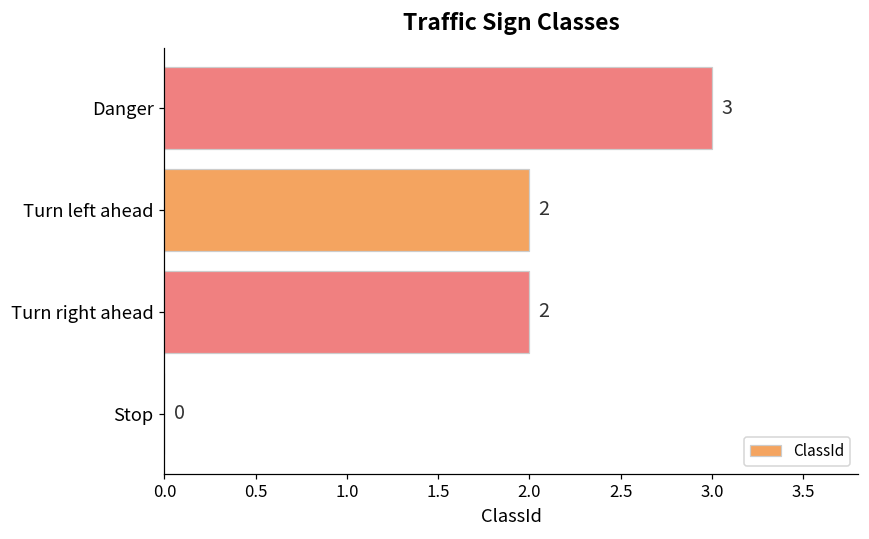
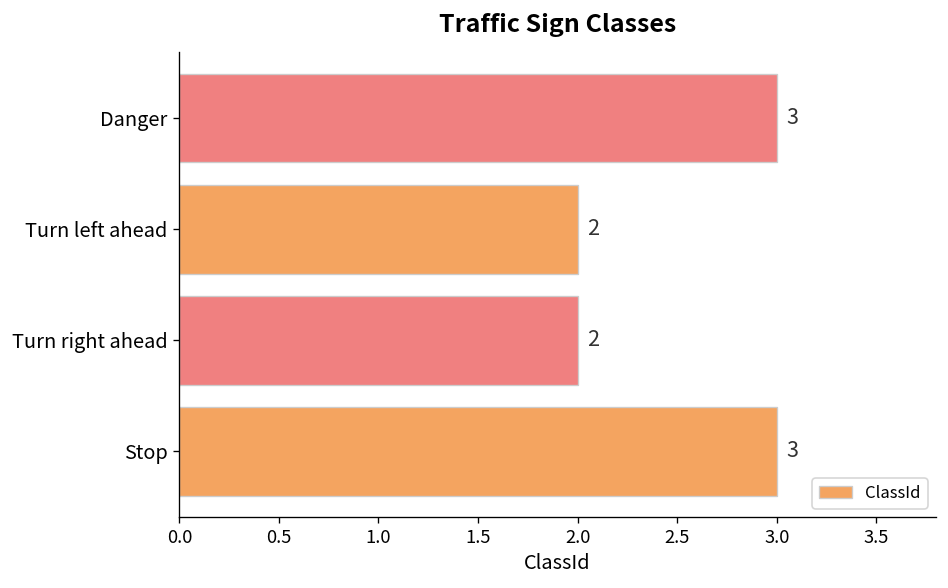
  {
    "Danger": 3,
    "Turn left ahead": 2,
    "Turn right ahead": 2,
-   "Stop": 0
+   "Stop": 3
  }
